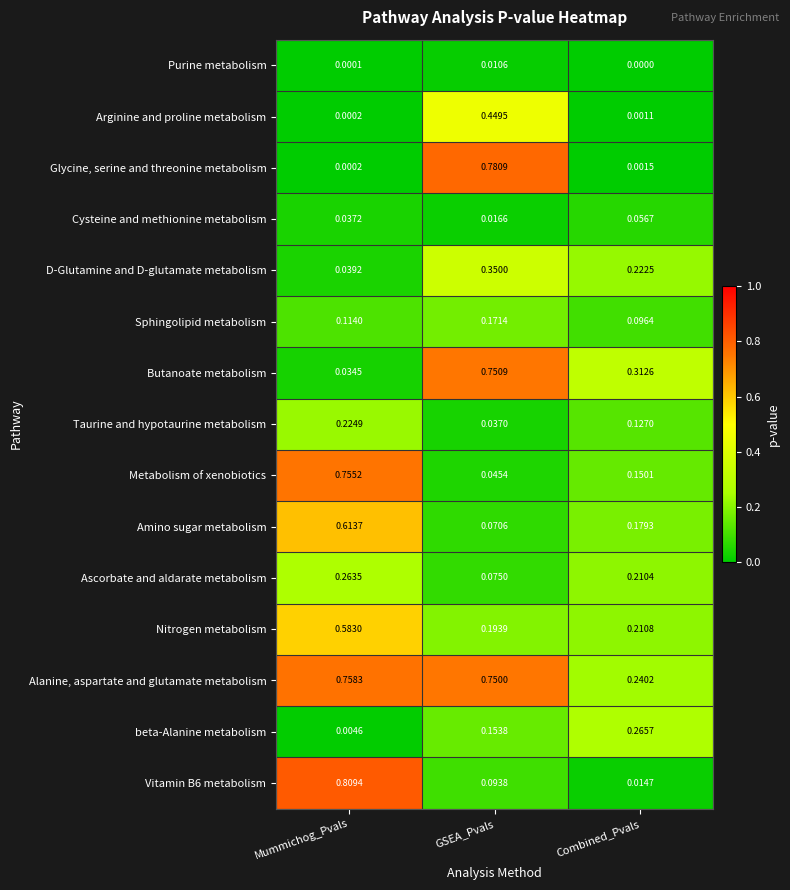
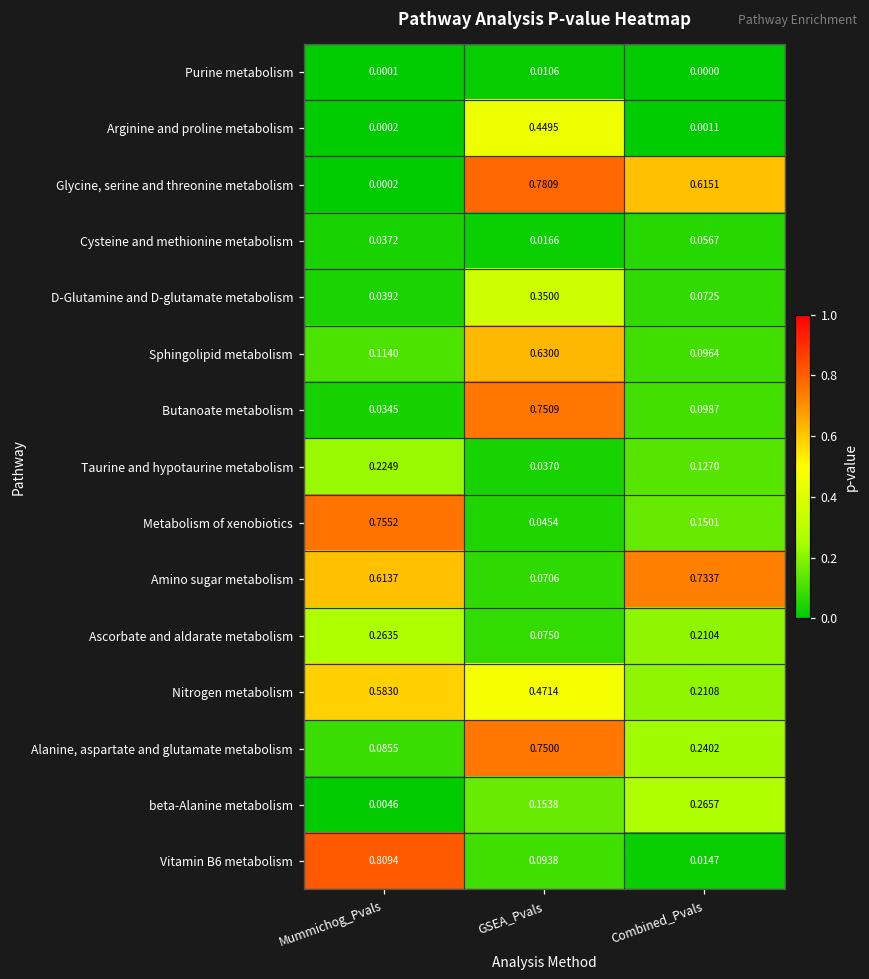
  {
    "Purine metabolism": {
      "Mummichog_Pvals": 0.0001,
      "GSEA_Pvals": 0.0106,
      "Combined_Pvals": 0.0000
    },
    "Arginine and proline metabolism": {
      "Mummichog_Pvals": 0.0002,
      "GSEA_Pvals": 0.4495,
      "Combined_Pvals": 0.0011
    },
    "Glycine, serine and threonine metabolism": {
      "Mummichog_Pvals": 0.0002,
      "GSEA_Pvals": 0.7809,
-     "Combined_Pvals": 0.0015
+     "Combined_Pvals": 0.6151
    },
    "Cysteine and methionine metabolism": {
      "Mummichog_Pvals": 0.0372,
      "GSEA_Pvals": 0.0166,
      "Combined_Pvals": 0.0567
    },
    "D-Glutamine and D-glutamate metabolism": {
      "Mummichog_Pvals": 0.0392,
      "GSEA_Pvals": 0.3500,
-     "Combined_Pvals": 0.2225
+     "Combined_Pvals": 0.0725
    },
    "Sphingolipid metabolism": {
      "Mummichog_Pvals": 0.1140,
-     "GSEA_Pvals": 0.1714,
+     "GSEA_Pvals": 0.6300,
      "Combined_Pvals": 0.0964
    },
    "Butanoate metabolism": {
      "Mummichog_Pvals": 0.0345,
      "GSEA_Pvals": 0.7509,
-     "Combined_Pvals": 0.3126
+     "Combined_Pvals": 0.0987
    },
    "Taurine and hypotaurine metabolism": {
      "Mummichog_Pvals": 0.2249,
      "GSEA_Pvals": 0.0370,
      "Combined_Pvals": 0.1270
    },
    "Metabolism of xenobiotics": {
      "Mummichog_Pvals": 0.7552,
      "GSEA_Pvals": 0.0454,
      "Combined_Pvals": 0.1501
    },
    "Amino sugar metabolism": {
      "Mummichog_Pvals": 0.6137,
      "GSEA_Pvals": 0.0706,
-     "Combined_Pvals": 0.1793
+     "Combined_Pvals": 0.7337
    },
    "Ascorbate and aldarate metabolism": {
      "Mummichog_Pvals": 0.2635,
      "GSEA_Pvals": 0.0750,
      "Combined_Pvals": 0.2104
    },
    "Nitrogen metabolism": {
      "Mummichog_Pvals": 0.5830,
-     "GSEA_Pvals": 0.1939,
+     "GSEA_Pvals": 0.4714,
      "Combined_Pvals": 0.2108
    },
    "Alanine, aspartate and glutamate metabolism": {
-     "Mummichog_Pvals": 0.7583,
+     "Mummichog_Pvals": 0.0855,
      "GSEA_Pvals": 0.7500,
      "Combined_Pvals": 0.2402
    },
    "beta-Alanine metabolism": {
      "Mummichog_Pvals": 0.0046,
      "GSEA_Pvals": 0.1538,
      "Combined_Pvals": 0.2657
    },
    "Vitamin B6 metabolism": {
      "Mummichog_Pvals": 0.8094,
      "GSEA_Pvals": 0.0938,
      "Combined_Pvals": 0.0147
    }
  }
